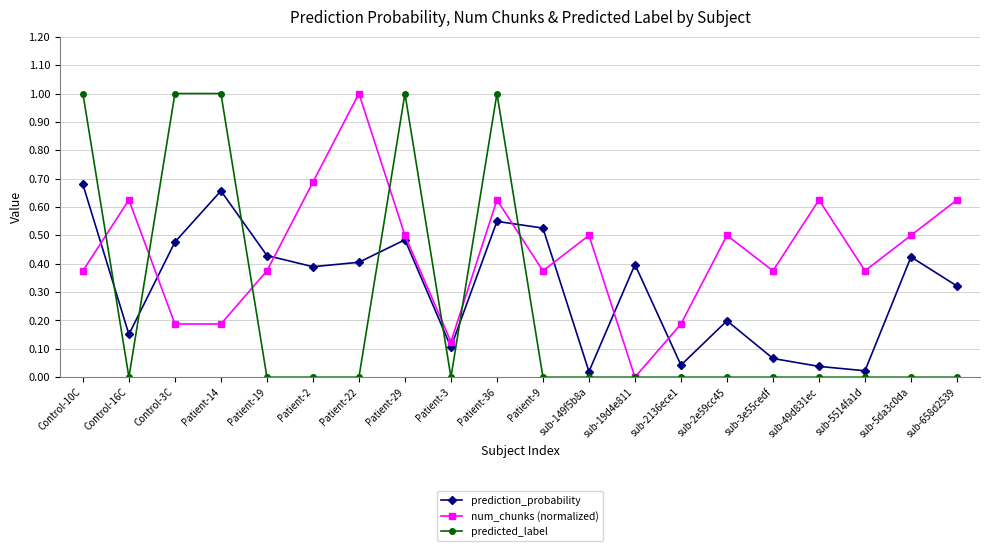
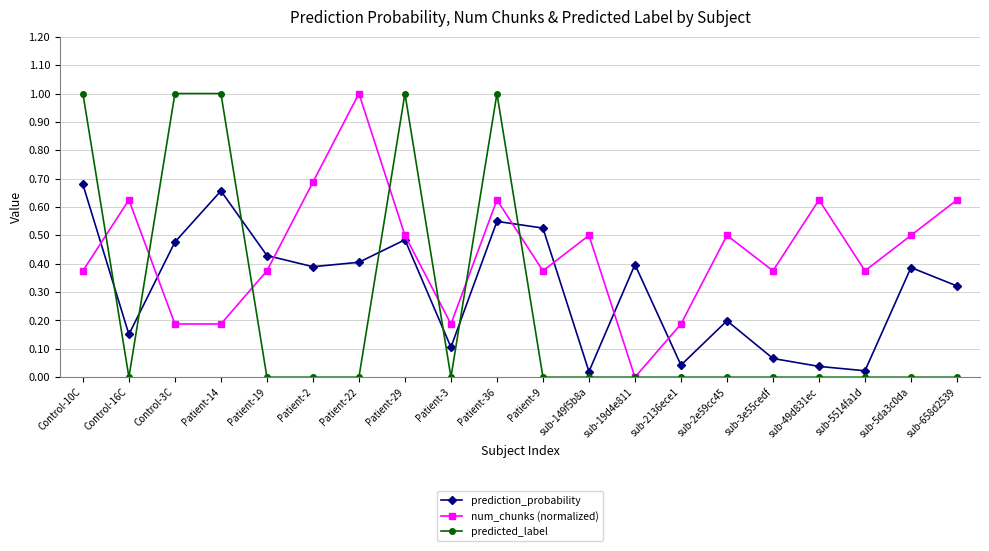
  {
    "prediction_probability": {
      "Control-10C": 0.68,
      "Control-16C": 0.15,
      "Control-3C": 0.48,
      "Patient-14": 0.66,
      "Patient-19": 0.43,
      "Patient-2": 0.39,
      "Patient-22": 0.41,
      "Patient-29": 0.48,
      "Patient-3": 0.11,
      "Patient-36": 0.55,
      "Patient-9": 0.53,
      "sub-149f5b8a": 0.02,
      "sub-19d4e811": 0.40,
      "sub-2136ece1": 0.04,
      "sub-2e59cc45": 0.20,
      "sub-3e55cedf": 0.07,
      "sub-49d831ec": 0.04,
      "sub-5514fa1d": 0.02,
-     "sub-5da3c0da": 0.42,
+     "sub-5da3c0da": 0.39,
      "sub-658d2539": 0.32
    },
    "num_chunks (normalized)": {
      "Control-10C": 0.38,
      "Control-16C": 0.63,
      "Control-3C": 0.19,
      "Patient-14": 0.19,
      "Patient-19": 0.38,
      "Patient-2": 0.69,
      "Patient-22": 1.00,
      "Patient-29": 0.50,
-     "Patient-3": 0.13,
+     "Patient-3": 0.19,
      "Patient-36": 0.63,
      "Patient-9": 0.38,
      "sub-149f5b8a": 0.50,
      "sub-2136ece1": 0.19,
      "sub-2e59cc45": 0.50,
      "sub-3e55cedf": 0.38,
      "sub-49d831ec": 0.63,
      "sub-5514fa1d": 0.38,
      "sub-5da3c0da": 0.50,
      "sub-658d2539": 0.63
    },
    "predicted_label": {
      "Control-10C": 1.00,
      "Control-16C": 0.00,
      "Control-3C": 1.00,
      "Patient-14": 1.00,
      "Patient-19": 0.00,
      "Patient-2": 0.00,
      "Patient-22": 0.00,
      "Patient-29": 1.00,
      "Patient-3": 0.00,
      "Patient-36": 1.00,
      "Patient-9": 0.00,
      "sub-149f5b8a": 0.00,
      "sub-2136ece1": 0.00,
      "sub-2e59cc45": 0.00,
      "sub-3e55cedf": 0.00,
      "sub-49d831ec": 0.00,
      "sub-5514fa1d": 0.00,
      "sub-5da3c0da": 0.00,
      "sub-658d2539": 0.00
    }
  }
